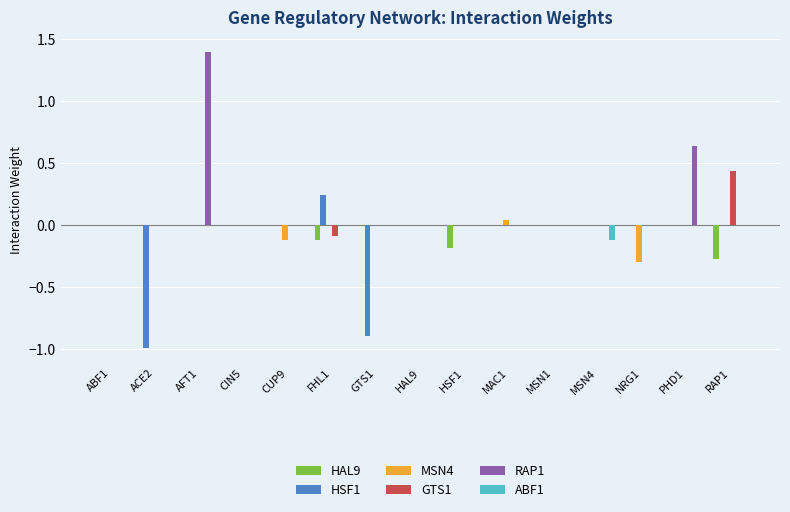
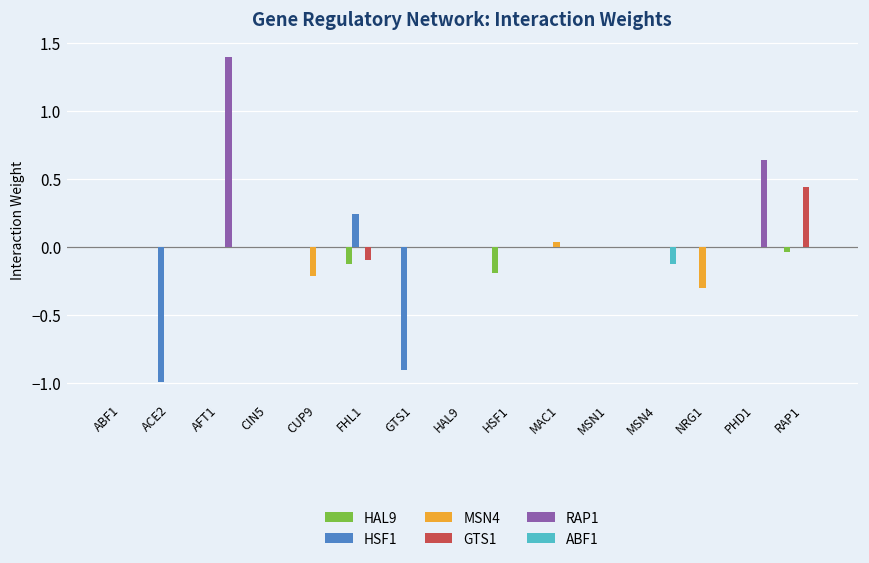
  {
    "HAL9": {
      "ABF1": 0.00,
      "ACE2": 0.00,
      "AFT1": 0.00,
      "CIN5": 0.00,
      "CUP9": 0.00,
      "FHL1": -0.12,
      "GTS1": 0.00,
      "HAL9": 0.00,
      "HSF1": -0.19,
      "MAC1": 0.00,
      "MSN1": 0.00,
      "MSN4": 0.00,
      "NRG1": 0.00,
      "PHD1": 0.00,
-     "RAP1": -0.28
+     "RAP1": -0.03
    },
    "MSN4": {
      "ABF1": 0.00,
      "ACE2": 0.00,
      "AFT1": 0.00,
      "CIN5": 0.00,
-     "CUP9": -0.12,
+     "CUP9": -0.21,
      "FHL1": 0.00,
      "GTS1": 0.00,
      "HAL9": 0.00,
      "HSF1": 0.00,
      "MAC1": 0.04,
      "MSN1": 0.00,
      "MSN4": 0.00,
      "NRG1": -0.30,
      "PHD1": 0.00,
      "RAP1": 0.00
    },
    "GTS1": {
      "ABF1": 0.00,
      "ACE2": 0.00,
      "AFT1": 0.00,
      "CIN5": 0.00,
      "CUP9": 0.00,
      "FHL1": -0.09,
      "GTS1": 0.00,
      "HAL9": 0.00,
      "HSF1": 0.00,
      "MAC1": 0.00,
      "MSN1": 0.00,
      "MSN4": 0.00,
      "NRG1": 0.00,
      "PHD1": 0.00,
      "RAP1": 0.44
    },
    "RAP1": {
      "ABF1": 0.00,
      "ACE2": 0.00,
      "AFT1": 1.40,
      "CIN5": 0.00,
      "CUP9": 0.00,
      "FHL1": 0.00,
      "HAL9": 0.00,
      "HSF1": 0.00,
      "MAC1": 0.00,
      "MSN1": 0.00,
      "MSN4": 0.00,
      "NRG1": 0.00,
      "PHD1": 0.64,
      "RAP1": 0.00
    }
  }
